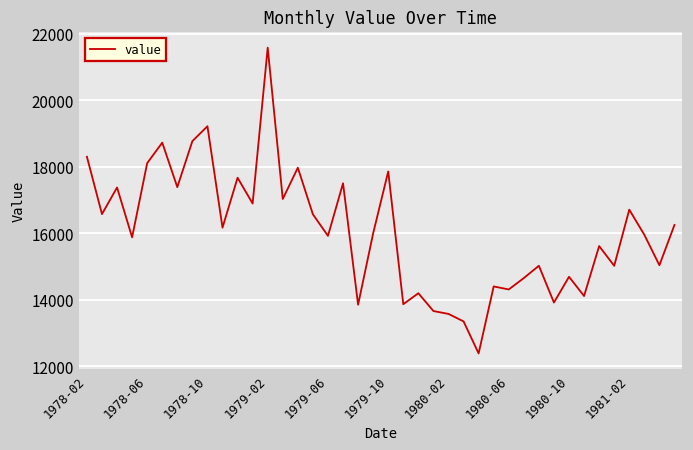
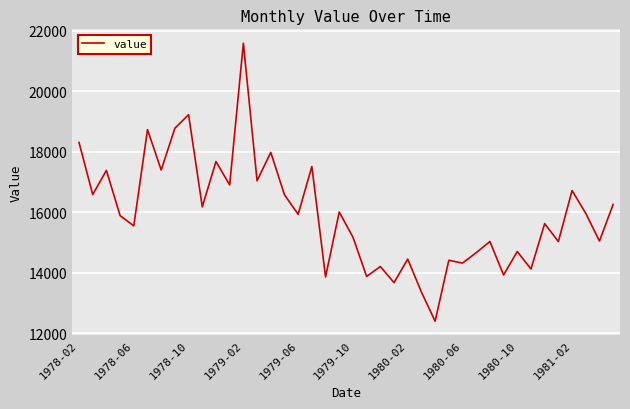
  {
    "1978-02": 18300,
-   "1978-06": 18100,
+   "1978-06": 15500,
    "1978-10": 19200,
    "1979-02": 21600,
    "1979-06": 15900,
-   "1979-10": 17900,
-   "1980-02": 13600,
+   "1979-10": 15200,
+   "1980-02": 14400,
    "1980-06": 14300,
    "1980-10": 14700,
    "1981-02": 16700
  }
